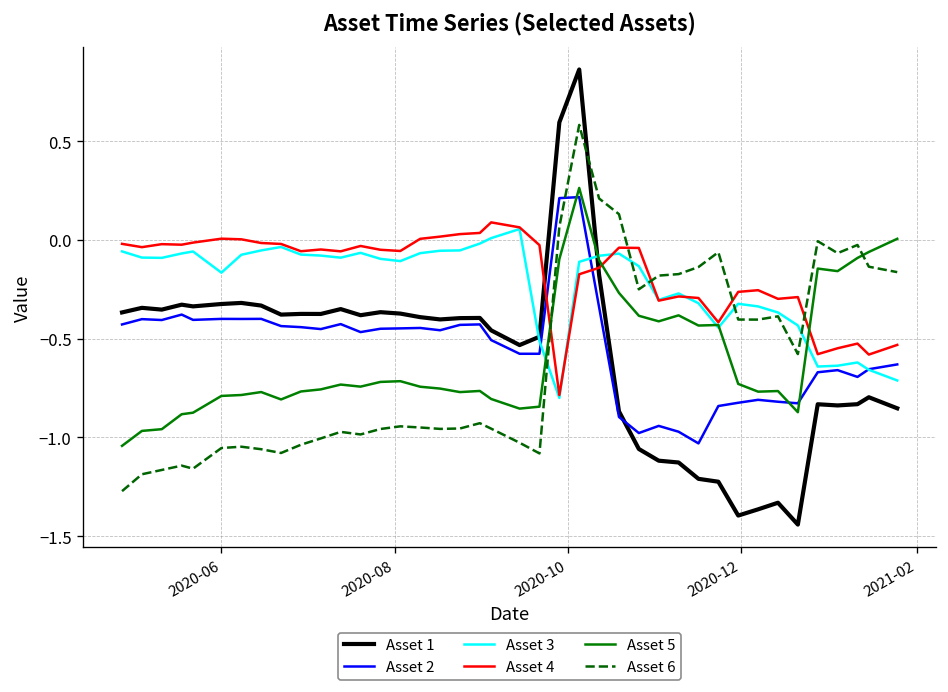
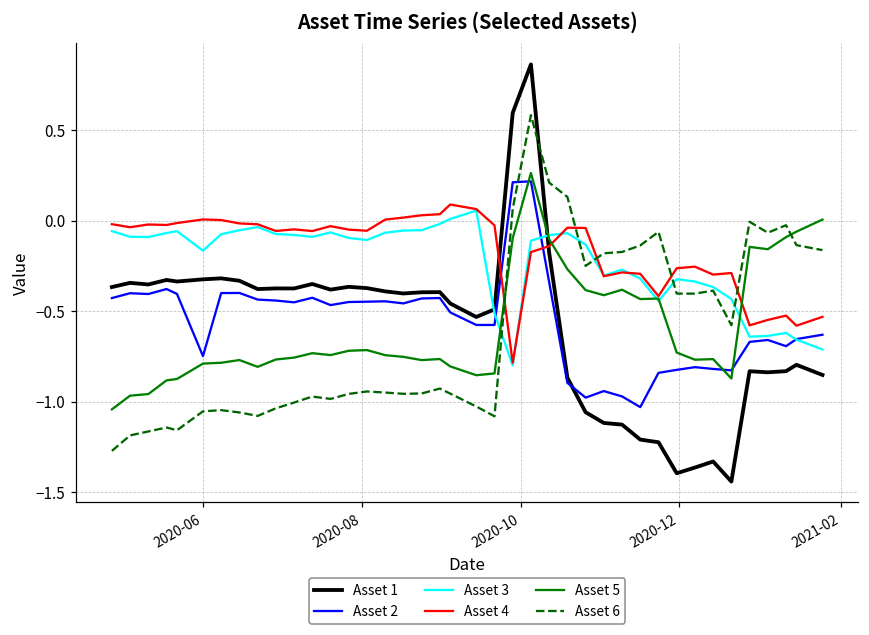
  {
    "Asset 1": {
      "2020-06": -0.32
    },
    "Asset 2": {
-     "2020-06": -0.40
+     "2020-06": -0.75
    },
    "Asset 3": {
      "2020-06": -0.17
    },
    "Asset 4": {
      "2020-06": 0.01
    }
  }
